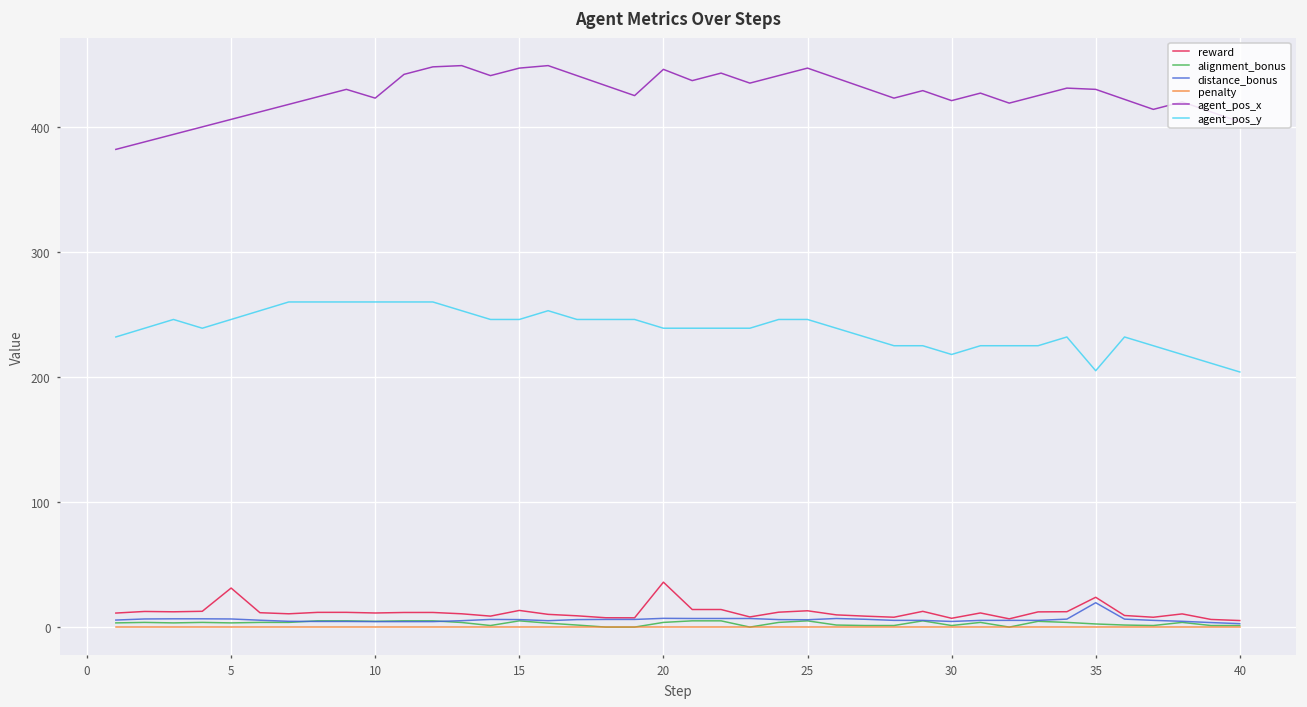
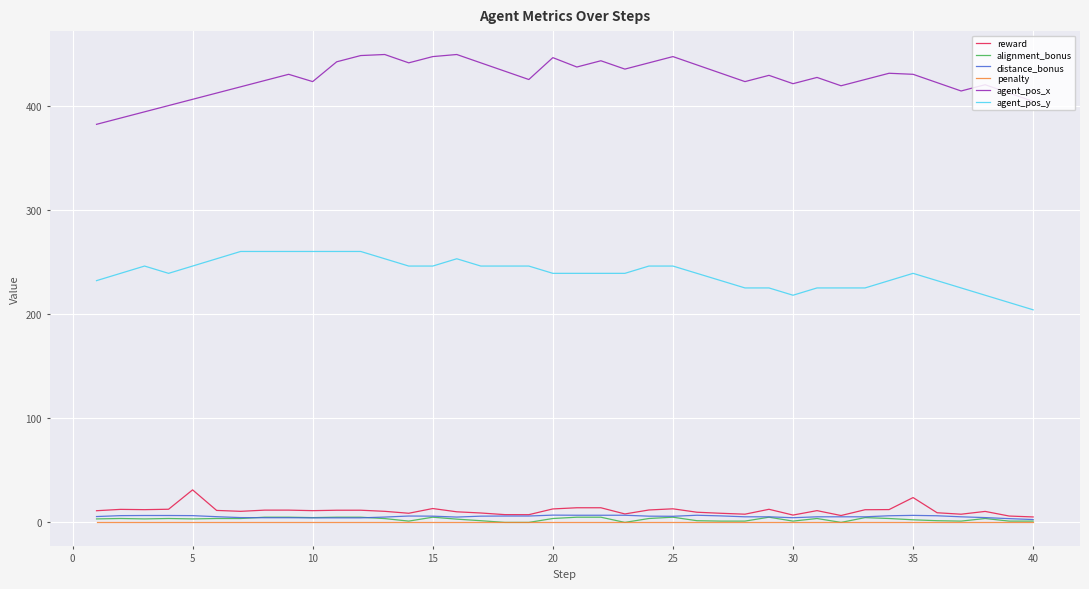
  {
    "reward": {
      "5": 31,
      "10": 11,
      "15": 13,
-     "20": 36,
+     "20": 13,
      "25": 13,
      "30": 7,
      "35": 24
    },
    "alignment_bonus": {
      "5": 3,
      "20": 4,
      "35": 3
    },
    "distance_bonus": {
      "5": 7,
      "20": 7,
      "30": 5,
-     "35": 19
+     "35": 7
    },
    "penalty": {
      "5": 0,
      "10": 0,
      "15": 0,
      "20": 0,
      "25": 0,
      "35": 0
    },
    "agent_pos_x": {
      "5": 406,
      "10": 423,
      "15": 447,
      "20": 446,
      "25": 447,
      "30": 421,
      "35": 430
    },
    "agent_pos_y": {
      "5": 246,
      "10": 260,
      "15": 246,
      "20": 239,
      "25": 246,
      "30": 218,
-     "35": 205,
+     "35": 239,
      "40": 204
    }
  }
